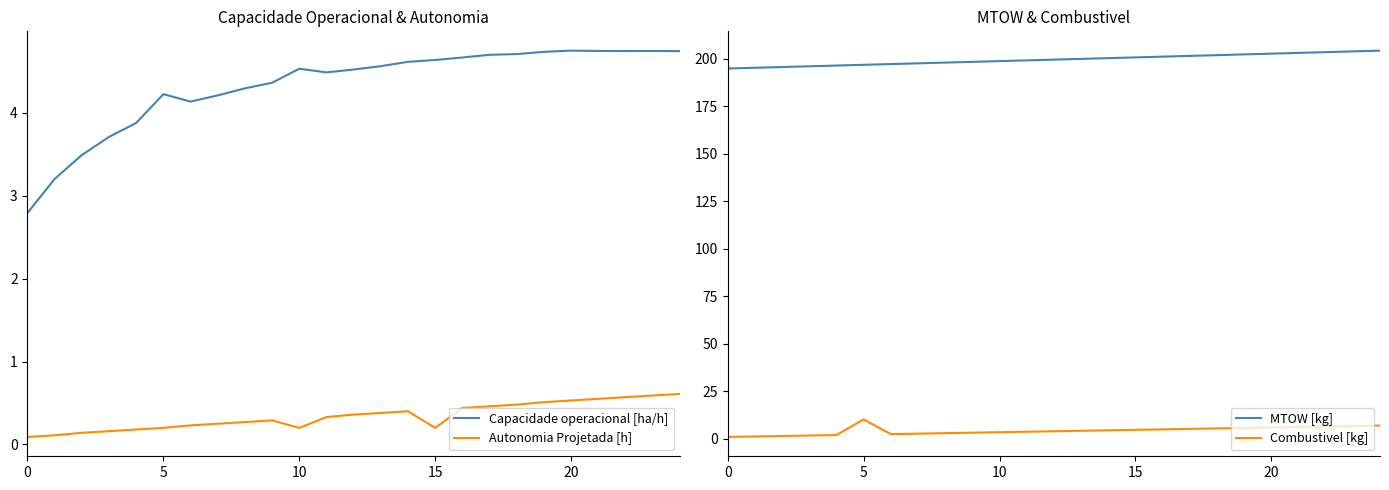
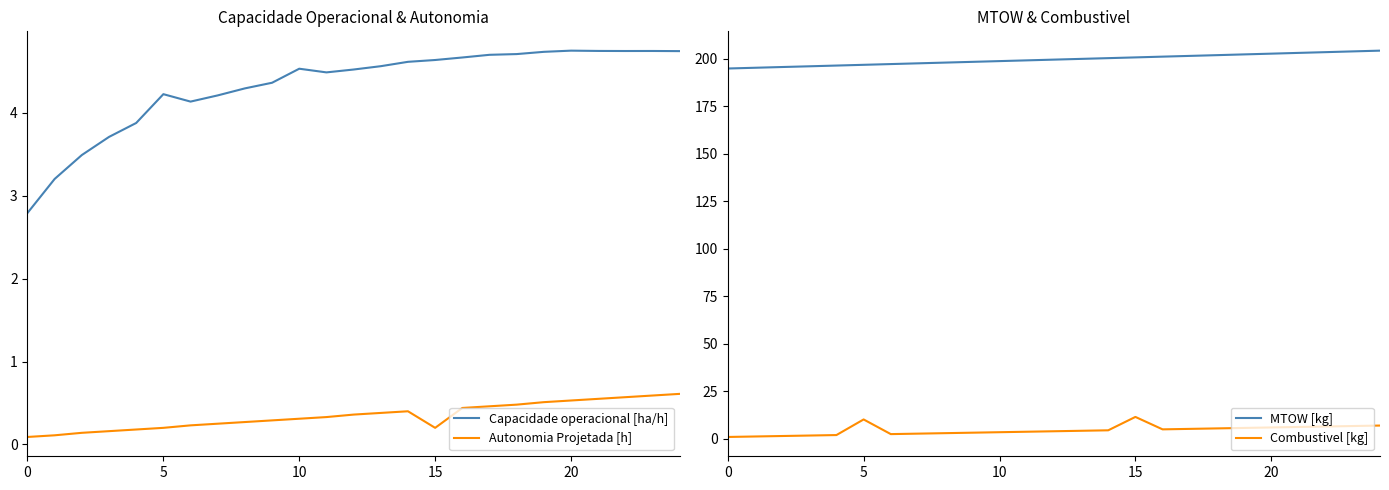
  {
    "Capacidade Operacional & Autonomia": {
      "Capacidade operacional [ha/h]": {
        "0": 2.8,
        "5": 4.2,
        "10": 4.5,
        "15": 4.6,
        "20": 4.8
      },
      "Autonomia Projetada [h]": {
        "0": 0.1,
        "5": 0.2,
-       "10": 0.2,
+       "10": 0.3,
        "15": 0.2,
        "20": 0.5
      }
    },
    "MTOW & Combustivel": {
      "MTOW [kg]": {
        "0": 195,
        "5": 197,
        "10": 199,
        "15": 201,
        "20": 203
      },
      "Combustivel [kg]": {
        "0": 1,
        "5": 10,
        "10": 4,
-       "15": 5
+       "15": 12
      }
    }
  }
